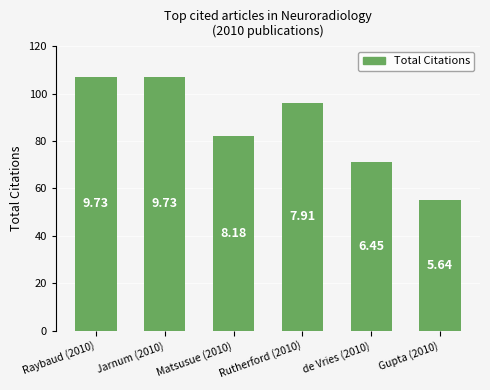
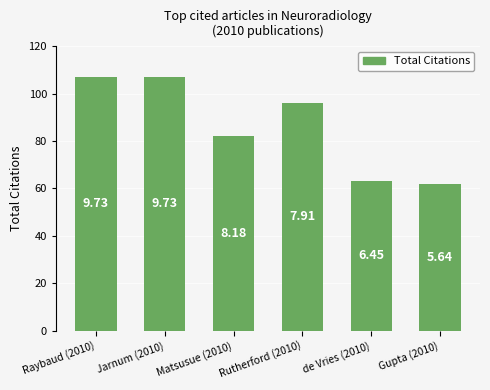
  {
-   "de Vries (2010)": 71,
-   "Gupta (2010)": 55
+   "de Vries (2010)": 63,
+   "Gupta (2010)": 62
  }
